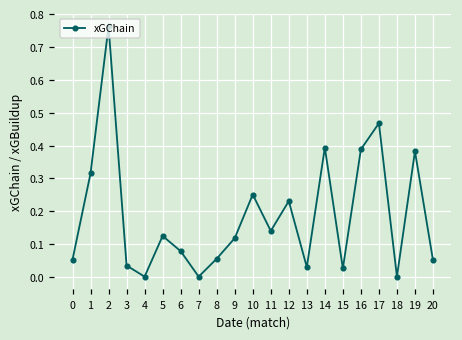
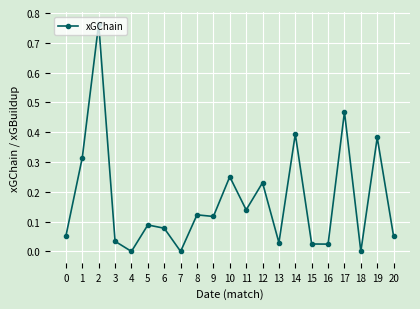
  {
    "0": 0.05,
    "1": 0.31,
    "3": 0.03,
    "4": 0.00,
-   "5": 0.12,
+   "5": 0.09,
    "6": 0.08,
    "7": 0.00,
-   "8": 0.05,
+   "8": 0.12,
    "9": 0.12,
    "10": 0.25,
    "11": 0.14,
    "12": 0.23,
    "13": 0.03,
    "14": 0.39,
    "15": 0.02,
-   "16": 0.39,
+   "16": 0.02,
    "17": 0.47,
    "18": 0.00,
    "19": 0.38,
    "20": 0.05
  }
